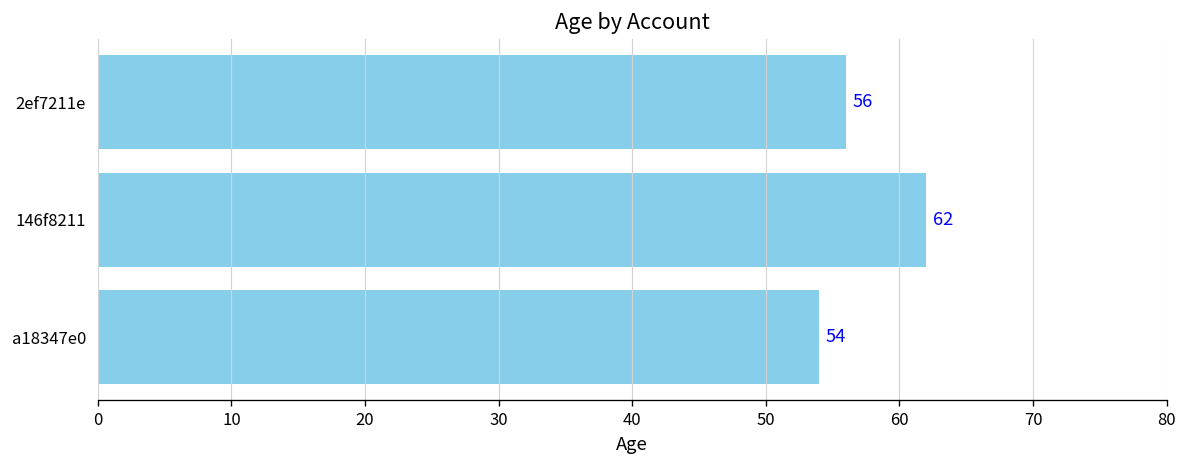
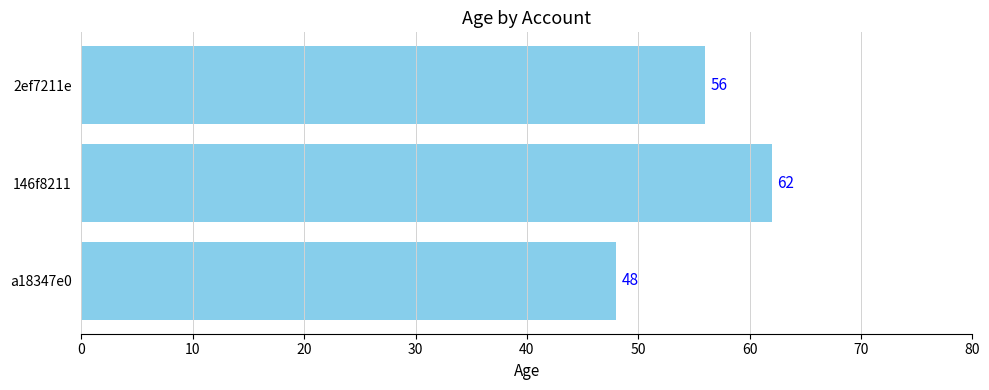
  {
    "2ef7211e": 56,
    "146f8211": 62,
-   "a18347e0": 54
+   "a18347e0": 48
  }
